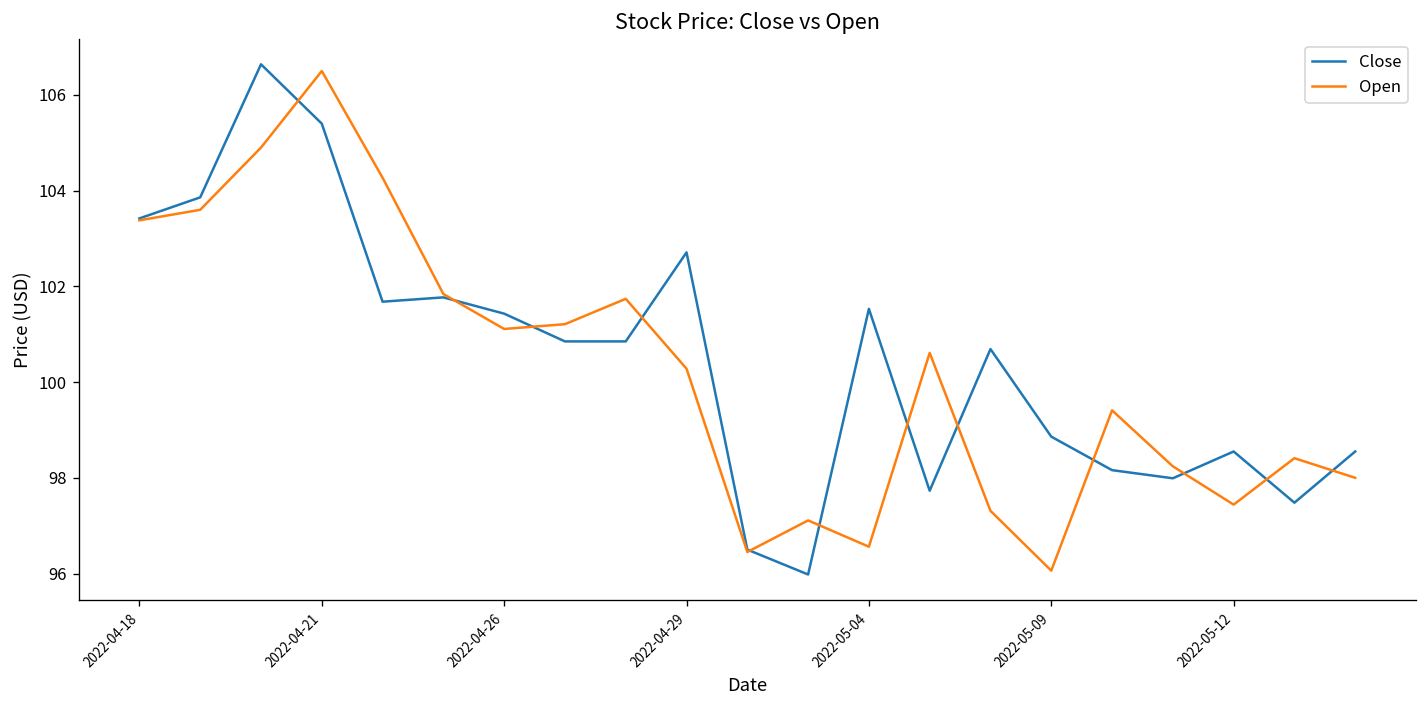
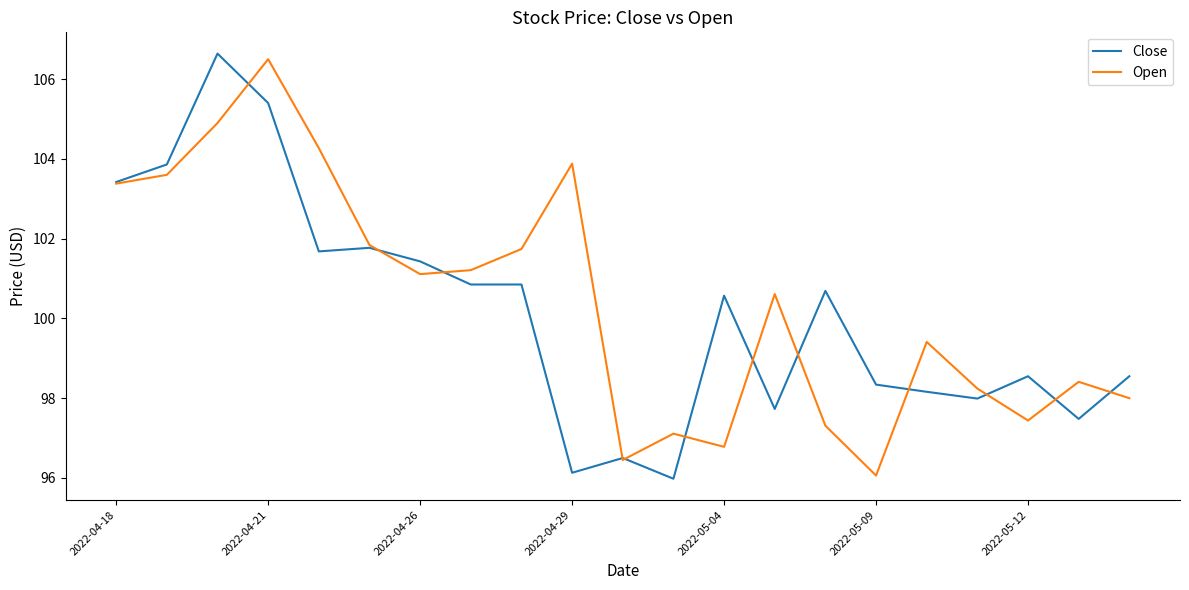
  {
    "Close": {
      "2022-04-21": 105.4,
      "2022-04-26": 101.4,
-     "2022-04-29": 102.7,
-     "2022-05-04": 101.5,
-     "2022-05-09": 98.9,
+     "2022-04-29": 96.1,
+     "2022-05-04": 100.6,
+     "2022-05-09": 98.3,
      "2022-05-12": 98.6
    },
    "Open": {
      "2022-04-21": 106.5,
      "2022-04-26": 101.1,
-     "2022-04-29": 100.3,
-     "2022-05-04": 96.6,
+     "2022-04-29": 103.9,
+     "2022-05-04": 96.8,
      "2022-05-09": 96.1,
      "2022-05-12": 97.4
    }
  }
